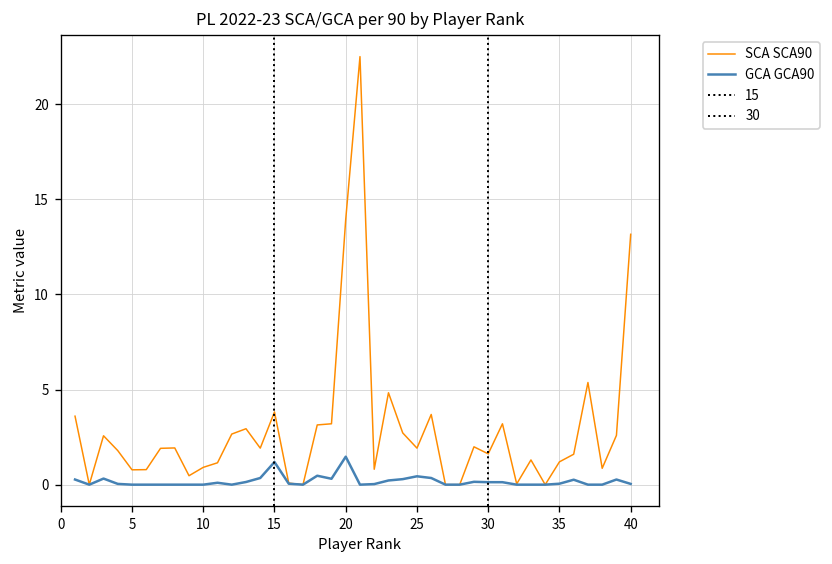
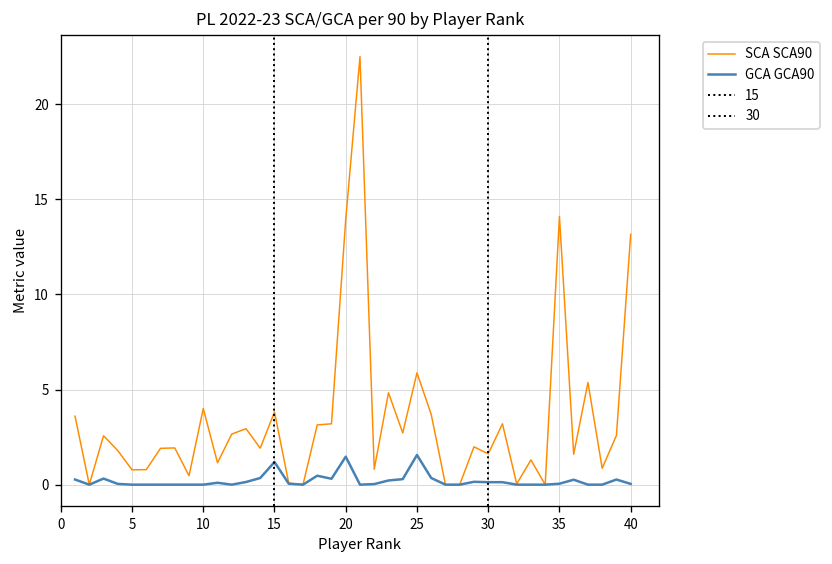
  {
    "SCA SCA90": {
      "5": 0.8,
-     "10": 0.9,
+     "10": 4.0,
      "15": 3.8,
      "20": 14.0,
-     "25": 1.9,
+     "25": 5.9,
      "30": 1.6,
-     "35": 1.2,
+     "35": 14.1,
      "40": 13.2
    },
    "GCA GCA90": {
      "5": 0.0,
      "10": 0.0,
      "15": 1.2,
      "20": 1.5,
-     "25": 0.4,
+     "25": 1.6,
      "30": 0.1,
      "35": 0.1,
      "40": 0.0
    }
  }
